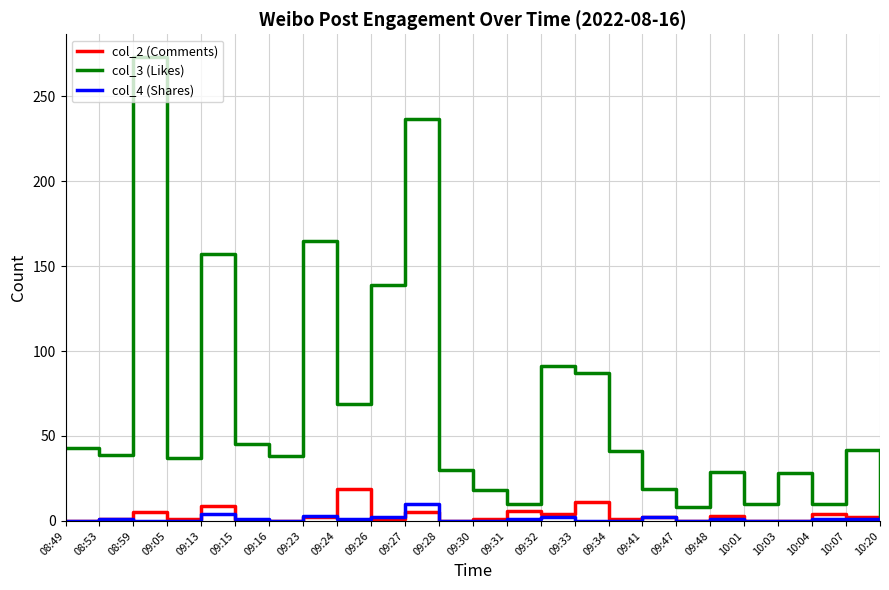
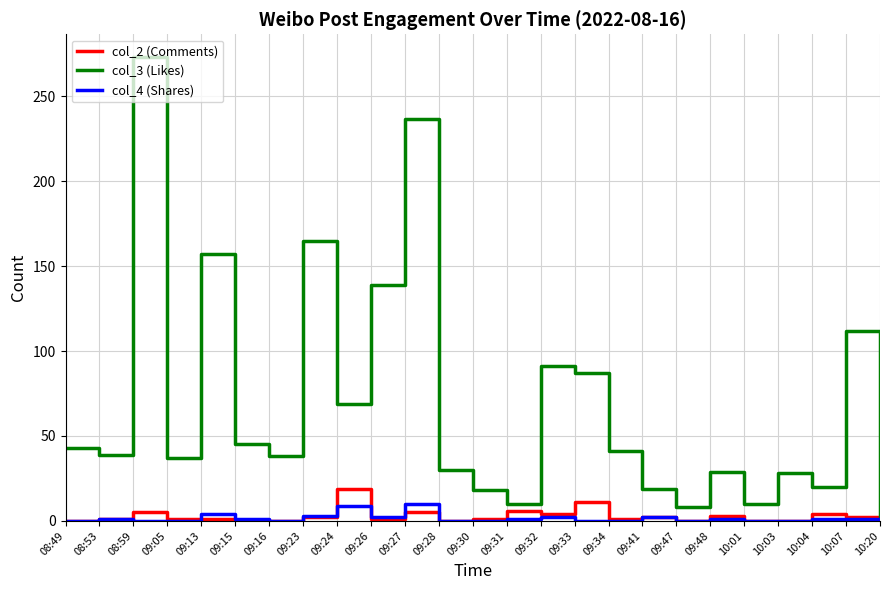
  {
    "col_2 (Comments)": {
      "08:59": 5,
-     "09:13": 9,
+     "09:13": 1,
      "09:24": 19,
      "09:27": 5,
      "09:31": 6,
      "09:32": 4,
      "09:33": 11,
      "09:48": 3,
      "10:04": 4
    },
    "col_3 (Likes)": {
      "08:49": 43,
      "08:53": 39,
      "09:05": 37,
      "09:13": 157,
      "09:15": 45,
      "09:16": 38,
      "09:23": 165,
      "09:24": 69,
      "09:26": 139,
      "09:27": 237,
      "09:28": 30,
      "09:30": 18,
      "09:31": 10,
      "09:32": 91,
      "09:33": 87,
      "09:34": 41,
      "09:41": 19,
      "09:47": 8,
      "09:48": 29,
      "10:01": 10,
      "10:03": 28,
-     "10:04": 10,
-     "10:07": 42,
+     "10:04": 20,
+     "10:07": 112,
      "10:20": 3
    },
    "col_4 (Shares)": {
      "08:59": 0,
      "09:13": 4,
-     "09:24": 1,
+     "09:24": 9,
      "09:27": 10,
      "09:31": 1,
      "09:32": 2,
      "09:33": 0,
      "09:48": 1,
      "10:04": 1
    }
  }
